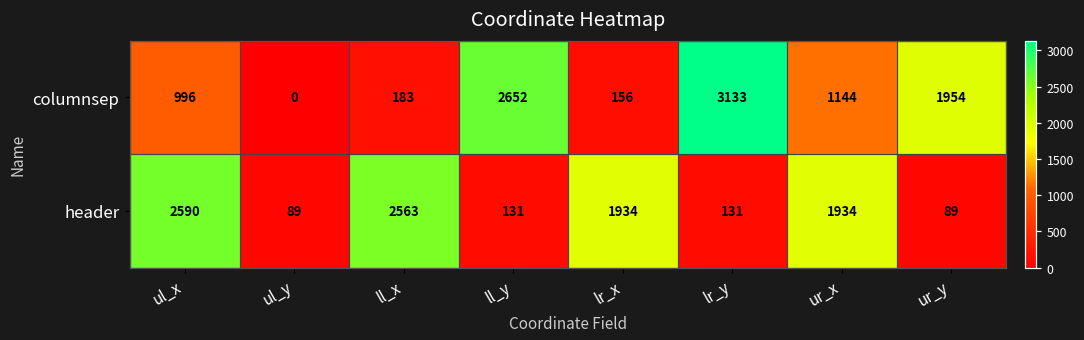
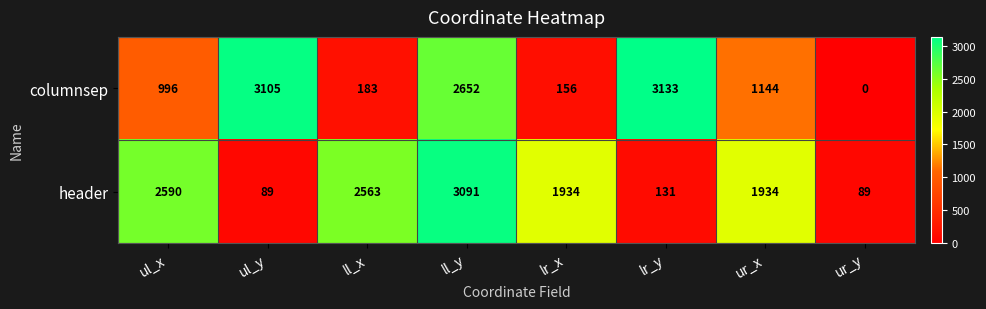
  {
    "columnsep": {
      "ul_x": 996,
-     "ul_y": 0,
+     "ul_y": 3105,
      "ll_x": 183,
      "ll_y": 2652,
      "lr_x": 156,
      "lr_y": 3133,
      "ur_x": 1144,
-     "ur_y": 1954
+     "ur_y": 0
    },
    "header": {
      "ul_x": 2590,
      "ul_y": 89,
      "ll_x": 2563,
-     "ll_y": 131,
+     "ll_y": 3091,
      "lr_x": 1934,
      "lr_y": 131,
      "ur_x": 1934,
      "ur_y": 89
    }
  }
